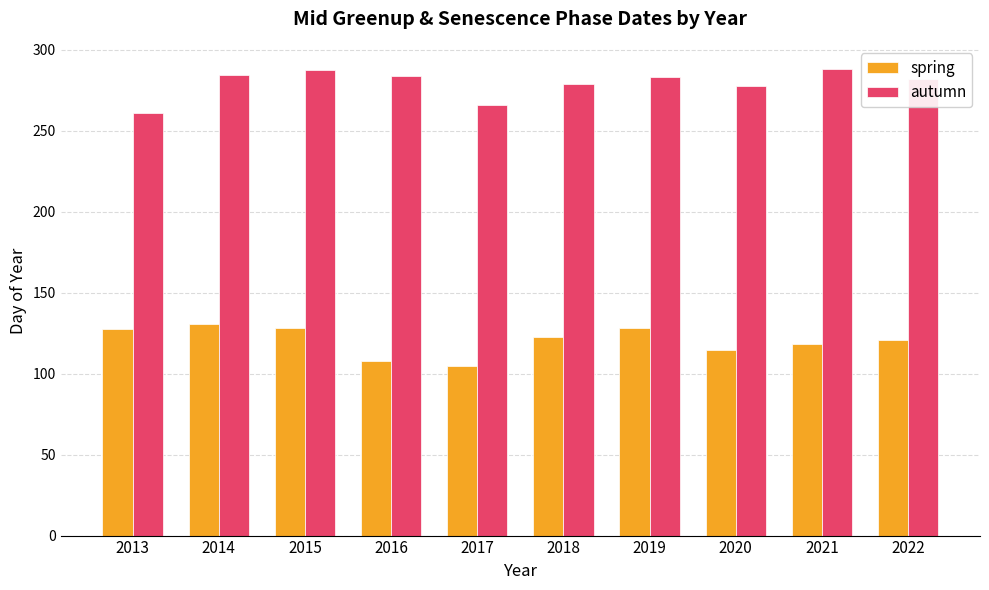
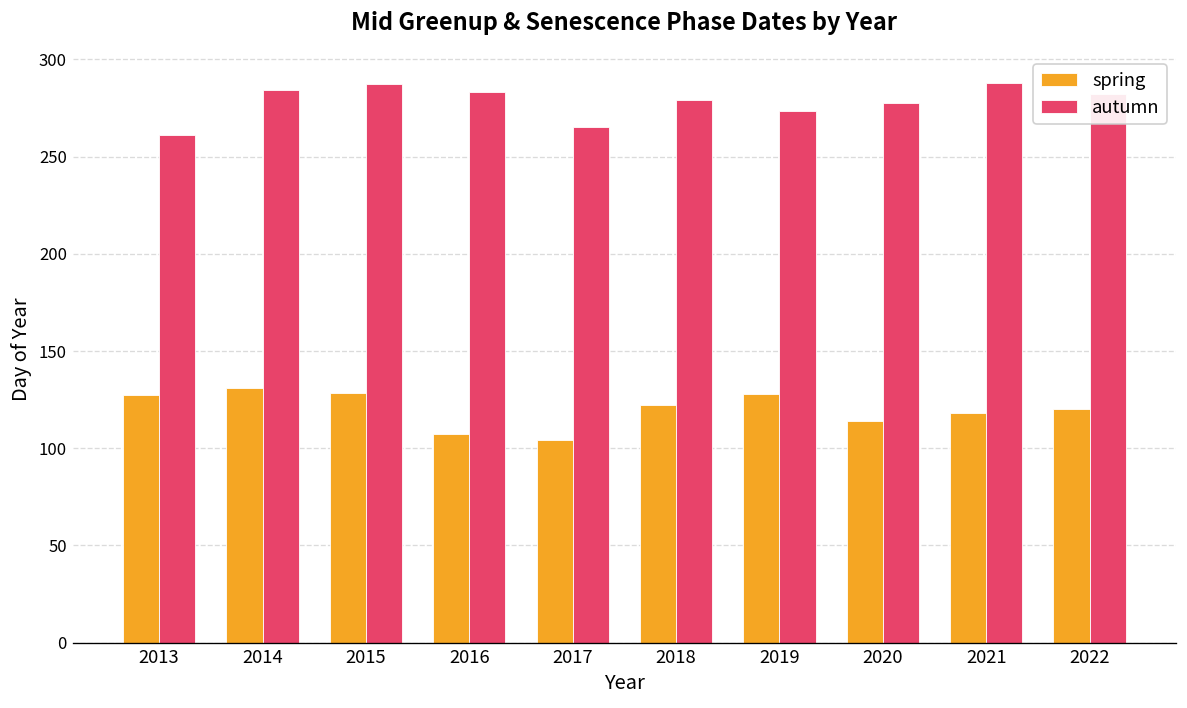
  {
    "spring": {
      "2013": 128,
      "2014": 131,
      "2015": 128,
      "2016": 108,
      "2017": 104,
      "2018": 122,
      "2019": 128,
      "2020": 114,
      "2021": 118,
      "2022": 120
    },
    "autumn": {
      "2013": 261,
      "2014": 285,
      "2015": 287,
      "2016": 283,
      "2017": 265,
      "2018": 279,
-     "2019": 283,
+     "2019": 273,
      "2020": 278,
      "2021": 288
    }
  }
